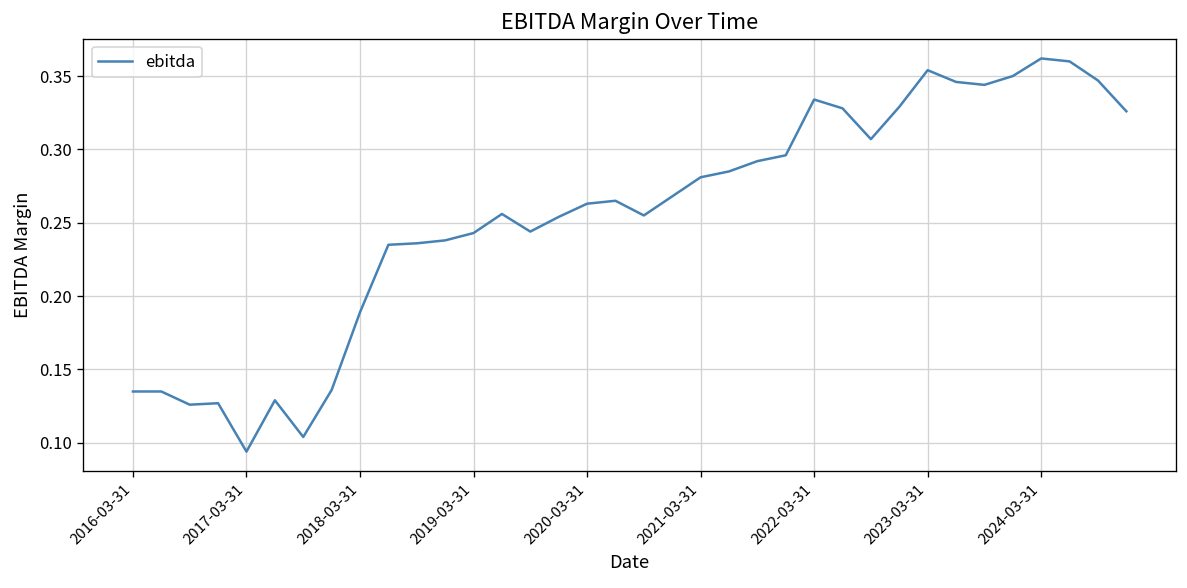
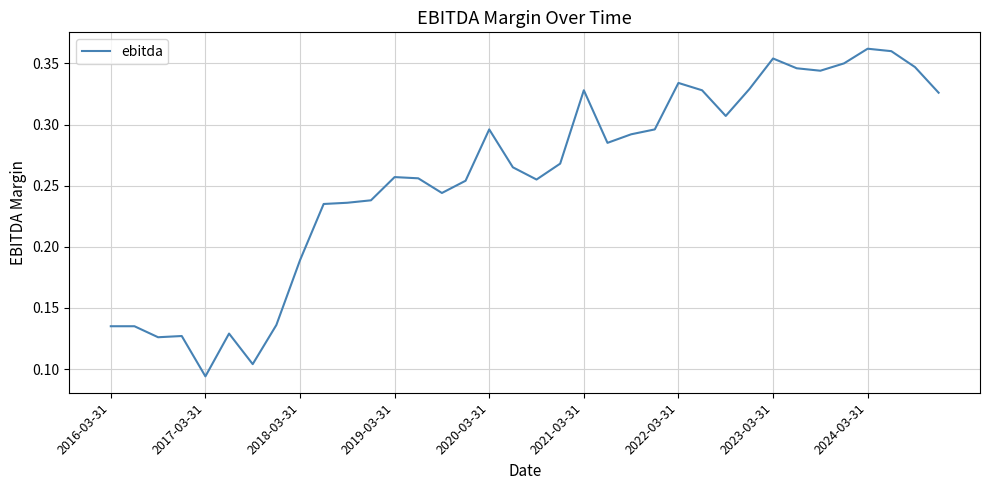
  {
    "2016-03-31": 0.135,
    "2017-03-31": 0.094,
    "2018-03-31": 0.189,
-   "2019-03-31": 0.243,
-   "2020-03-31": 0.263,
-   "2021-03-31": 0.281,
+   "2019-03-31": 0.257,
+   "2020-03-31": 0.296,
+   "2021-03-31": 0.328,
    "2022-03-31": 0.334,
    "2023-03-31": 0.354,
    "2024-03-31": 0.362
  }
